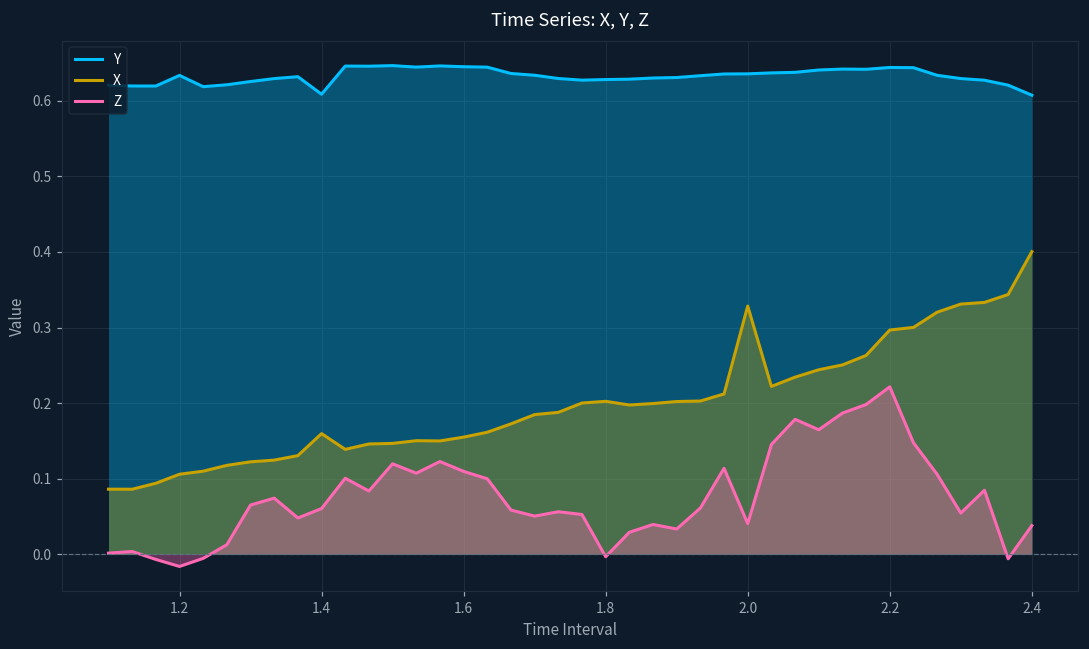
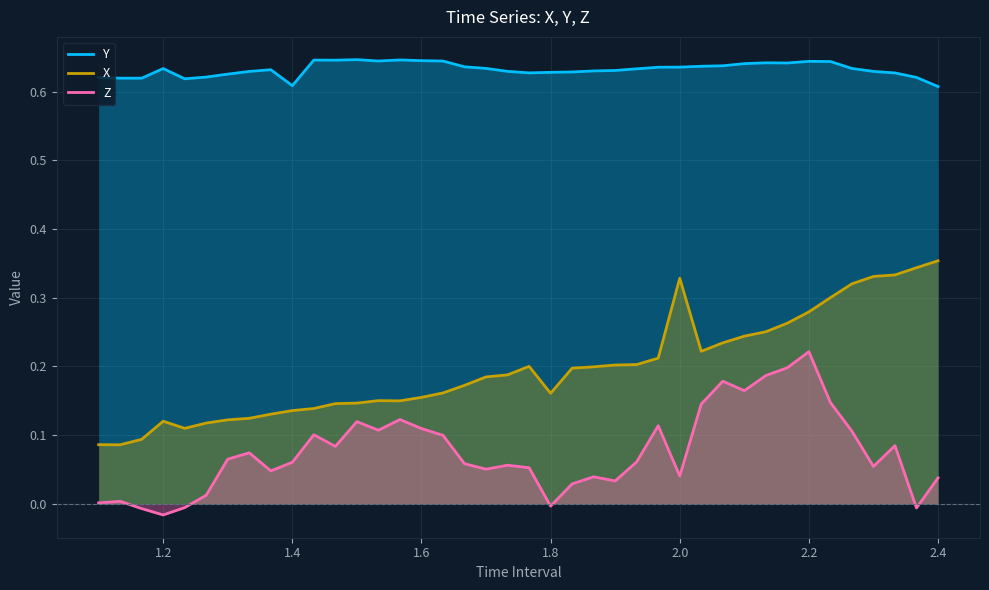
  {
    "Y": {
      "1.2": 0.63,
      "1.4": 0.61,
      "1.6": 0.65,
      "1.8": 0.63,
      "2.0": 0.64,
      "2.2": 0.64,
      "2.4": 0.61
    },
    "X": {
-     "1.2": 0.11,
-     "1.4": 0.16,
+     "1.2": 0.12,
+     "1.4": 0.14,
      "1.6": 0.15,
-     "1.8": 0.20,
+     "1.8": 0.16,
      "2.0": 0.33,
-     "2.2": 0.30,
-     "2.4": 0.40
+     "2.2": 0.28,
+     "2.4": 0.35
    }
  }
